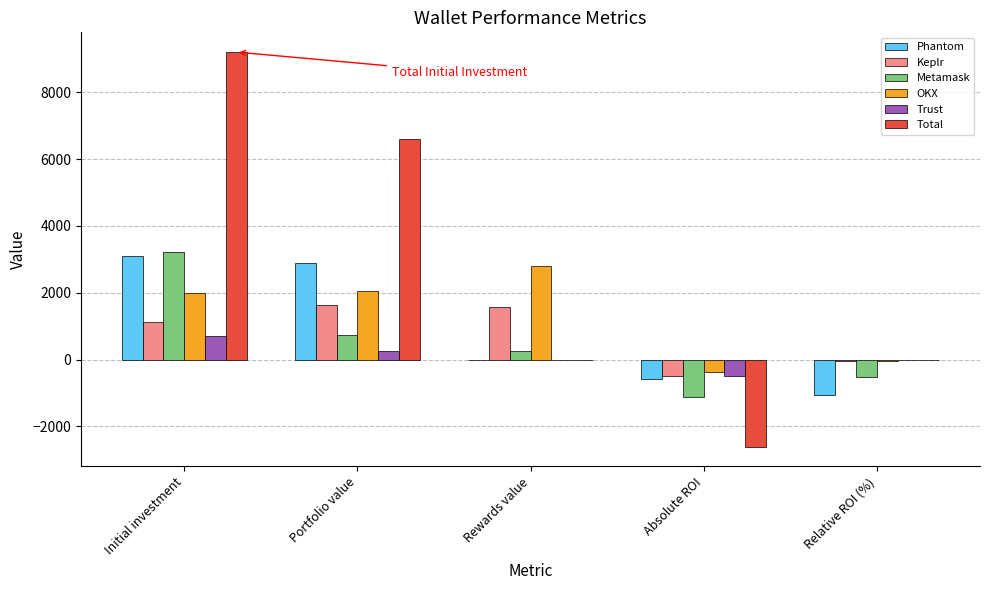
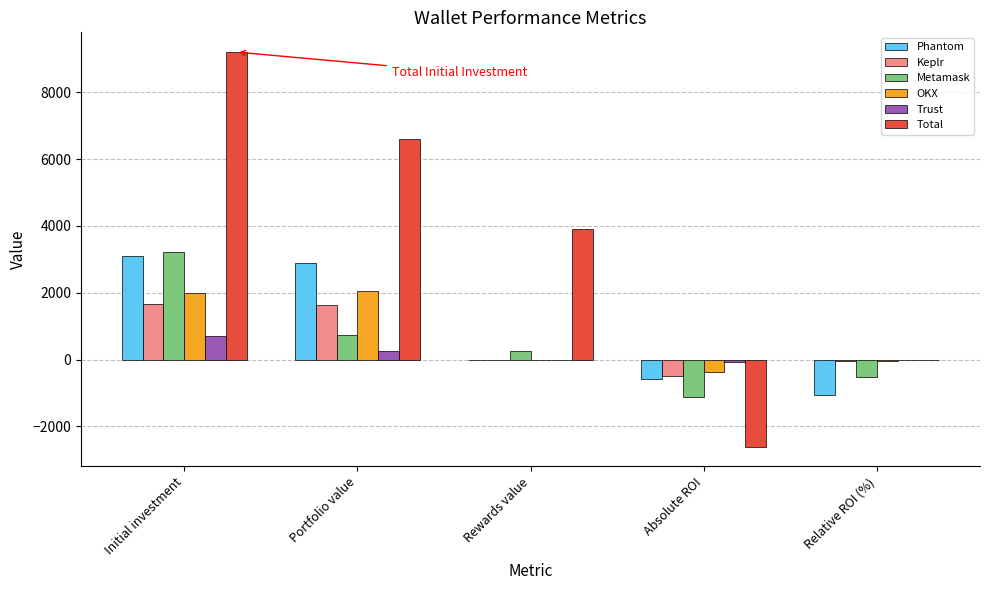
  {
    "Phantom": {
      "Initial investment": 3100,
      "Portfolio value": 2900,
      "Rewards value": 0,
      "Absolute ROI": -600,
      "Relative ROI (%)": -1100
    },
    "Keplr": {
-     "Initial investment": 1100,
+     "Initial investment": 1700,
      "Portfolio value": 1600,
-     "Rewards value": 1600,
+     "Rewards value": 0,
      "Absolute ROI": -500
    },
    "Metamask": {
      "Initial investment": 3200,
      "Portfolio value": 700,
      "Rewards value": 200,
      "Absolute ROI": -1100,
      "Relative ROI (%)": -500
    },
    "OKX": {
      "Initial investment": 2000,
      "Portfolio value": 2100,
-     "Rewards value": 2800,
+     "Rewards value": 0,
      "Absolute ROI": -400
    },
    "Trust": {
      "Initial investment": 700,
      "Portfolio value": 300,
      "Rewards value": 0,
-     "Absolute ROI": -500
+     "Absolute ROI": -100
    },
    "Total": {
      "Initial investment": 9200,
      "Portfolio value": 6600,
-     "Rewards value": 0,
+     "Rewards value": 3900,
      "Absolute ROI": -2600
    }
  }
